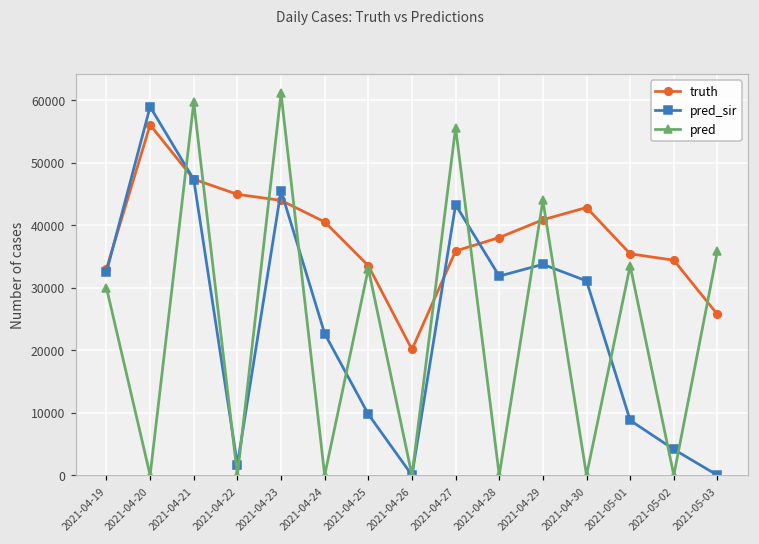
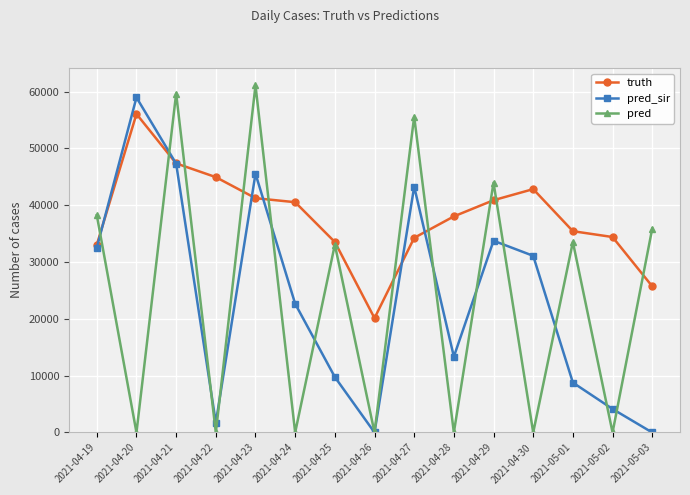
  {
    "truth": {
      "2021-04-19": 33000,
      "2021-04-20": 56000,
      "2021-04-22": 45000,
-     "2021-04-23": 44000,
+     "2021-04-23": 41000,
      "2021-04-24": 41000,
      "2021-04-25": 34000,
      "2021-04-26": 20000,
-     "2021-04-27": 36000,
+     "2021-04-27": 34000,
      "2021-04-28": 38000,
      "2021-04-29": 41000,
      "2021-04-30": 43000,
      "2021-05-01": 35000,
      "2021-05-02": 34000,
      "2021-05-03": 26000
    },
    "pred_sir": {
      "2021-04-19": 33000,
      "2021-04-20": 59000,
      "2021-04-22": 2000,
      "2021-04-23": 46000,
      "2021-04-24": 23000,
      "2021-04-25": 10000,
      "2021-04-27": 43000,
-     "2021-04-28": 32000,
+     "2021-04-28": 13000,
      "2021-04-29": 34000,
      "2021-04-30": 31000,
      "2021-05-01": 9000,
      "2021-05-02": 4000,
      "2021-05-03": 0
    },
    "pred": {
-     "2021-04-19": 30000,
+     "2021-04-19": 38000,
      "2021-04-20": 0,
      "2021-04-21": 60000,
      "2021-04-22": 0,
      "2021-04-23": 61000,
      "2021-04-24": 0,
      "2021-04-25": 33000,
      "2021-04-27": 56000,
      "2021-04-28": 0,
      "2021-04-29": 44000,
      "2021-04-30": 0,
      "2021-05-01": 34000,
      "2021-05-02": 0,
      "2021-05-03": 36000
    }
  }
